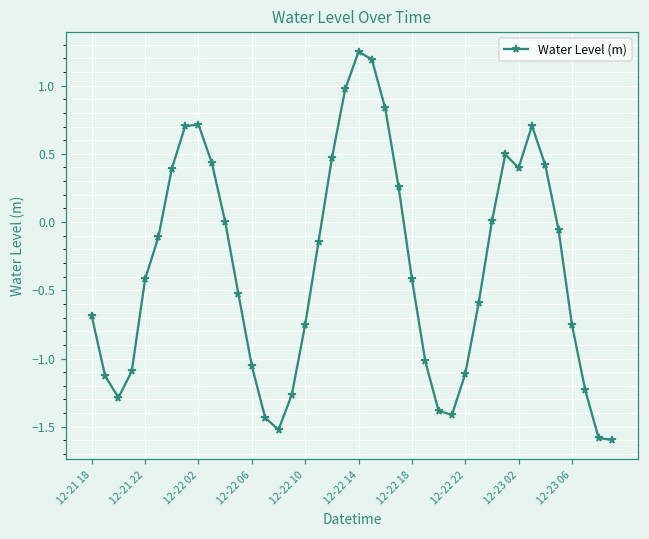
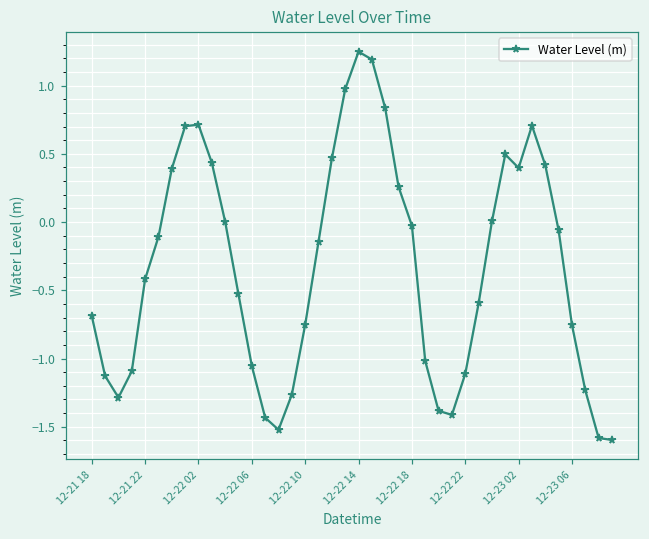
  {
    "12-21 18": -0.69,
    "12-21 22": -0.42,
    "12-22 02": 0.71,
    "12-22 06": -1.05,
    "12-22 10": -0.75,
    "12-22 14": 1.25,
-   "12-22 18": -0.42,
+   "12-22 18": -0.03,
    "12-22 22": -1.11,
    "12-23 02": 0.40,
    "12-23 06": -0.75
  }
